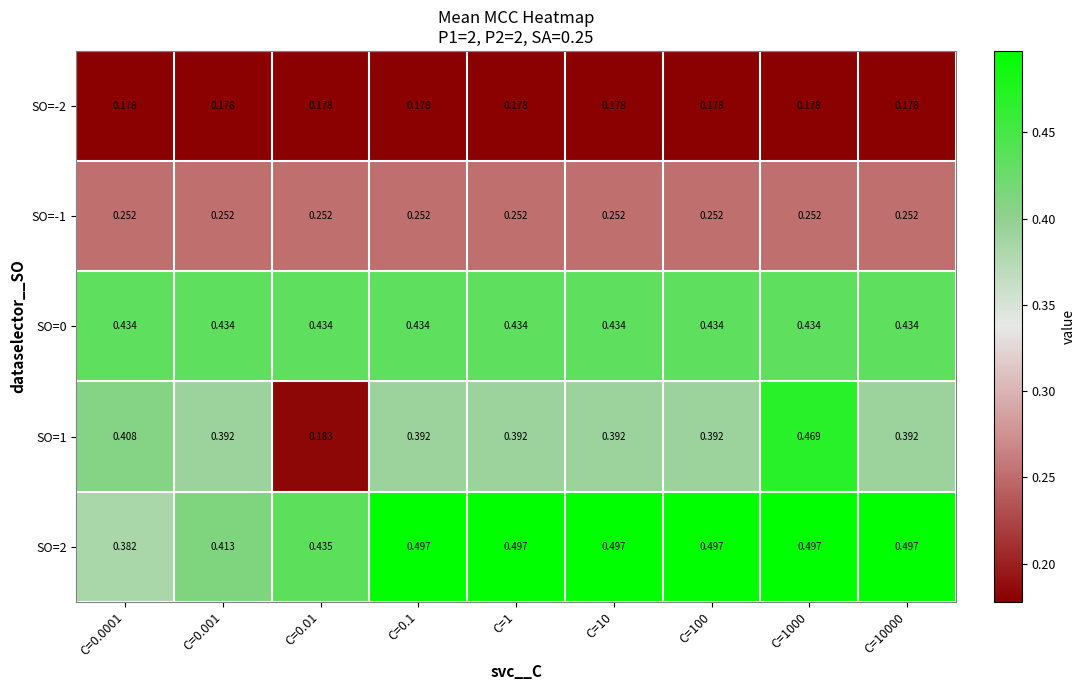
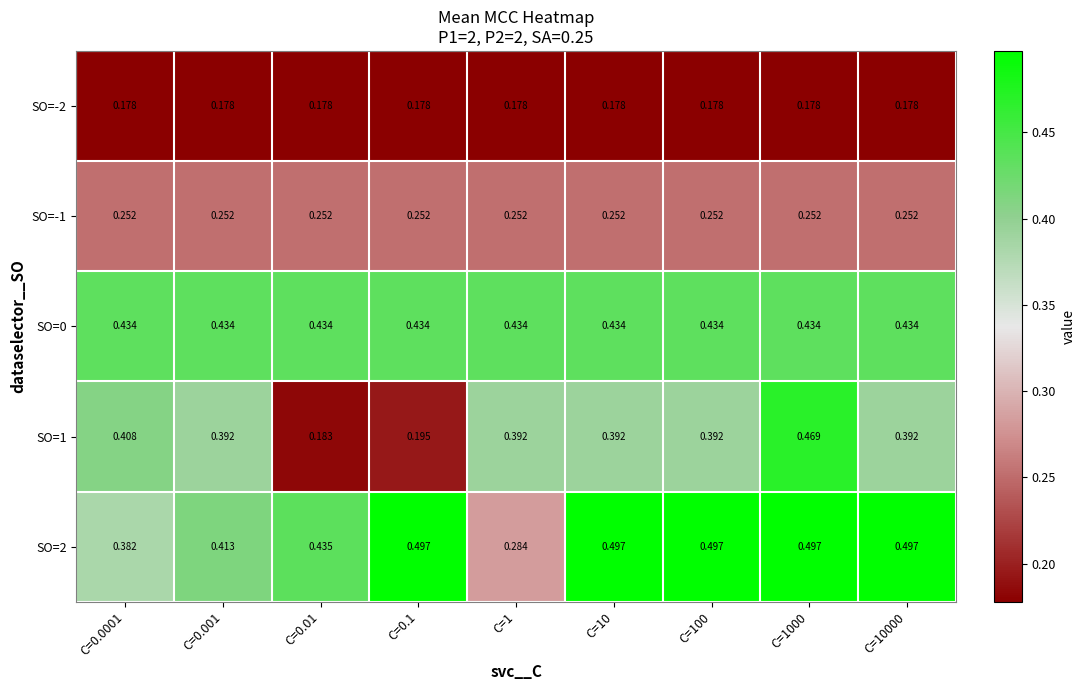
  {
    "SO=-2": {
      "C=0.0001": 0.178,
      "C=0.001": 0.178,
      "C=0.01": 0.178,
      "C=0.1": 0.178,
      "C=1": 0.178,
      "C=10": 0.178,
      "C=100": 0.178,
      "C=1000": 0.178,
      "C=10000": 0.178
    },
    "SO=-1": {
      "C=0.0001": 0.252,
      "C=0.001": 0.252,
      "C=0.01": 0.252,
      "C=0.1": 0.252,
      "C=1": 0.252,
      "C=10": 0.252,
      "C=100": 0.252,
      "C=1000": 0.252,
      "C=10000": 0.252
    },
    "SO=0": {
      "C=0.0001": 0.434,
      "C=0.001": 0.434,
      "C=0.01": 0.434,
      "C=0.1": 0.434,
      "C=1": 0.434,
      "C=10": 0.434,
      "C=100": 0.434,
      "C=1000": 0.434,
      "C=10000": 0.434
    },
    "SO=1": {
      "C=0.0001": 0.408,
      "C=0.001": 0.392,
      "C=0.01": 0.183,
-     "C=0.1": 0.392,
+     "C=0.1": 0.195,
      "C=1": 0.392,
      "C=10": 0.392,
      "C=100": 0.392,
      "C=1000": 0.469,
      "C=10000": 0.392
    },
    "SO=2": {
      "C=0.0001": 0.382,
      "C=0.001": 0.413,
      "C=0.01": 0.435,
      "C=0.1": 0.497,
-     "C=1": 0.497,
+     "C=1": 0.284,
      "C=10": 0.497,
      "C=100": 0.497,
      "C=1000": 0.497,
      "C=10000": 0.497
    }
  }
